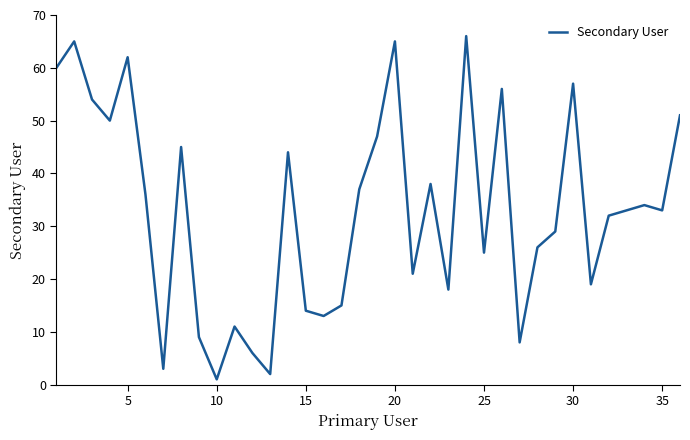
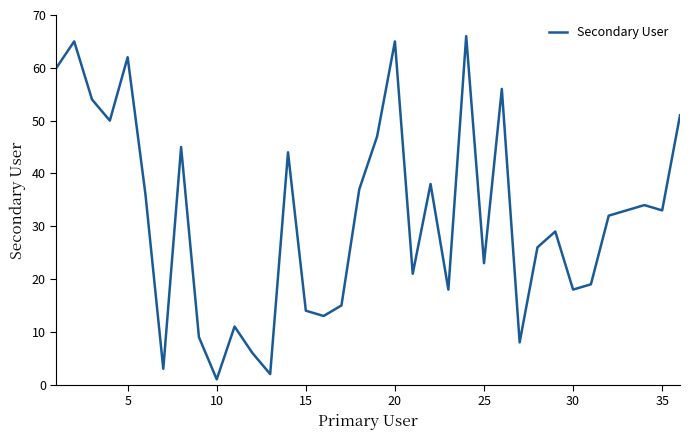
  {
    "5": 62,
    "10": 1,
    "15": 14,
    "20": 65,
-   "25": 25,
-   "30": 57,
+   "25": 23,
+   "30": 18,
    "35": 33
  }
